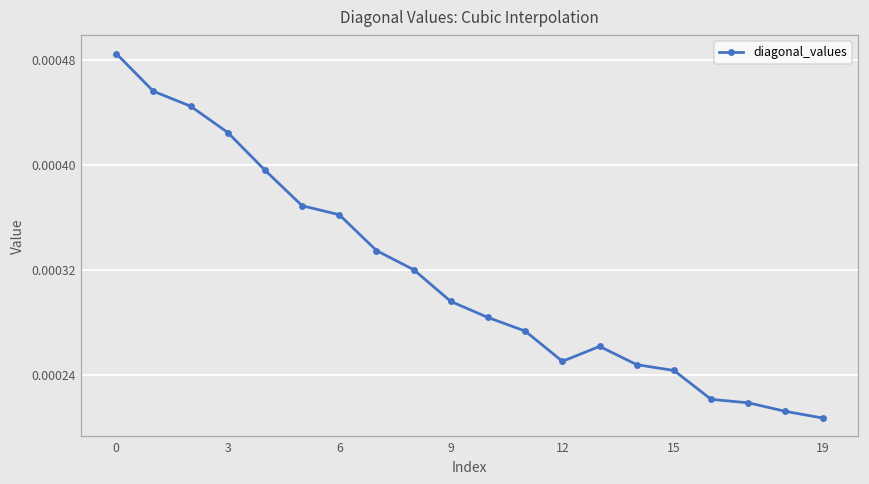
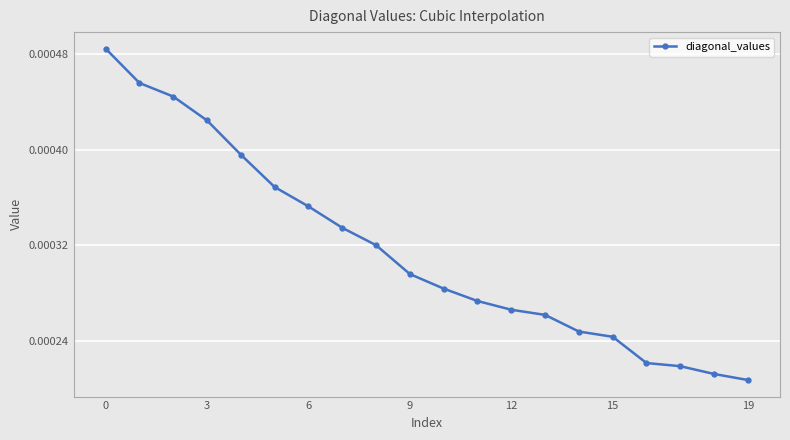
  {
    "0": 0.000485,
    "3": 0.000425,
-   "6": 0.000362,
+   "6": 0.000353,
    "9": 0.000296,
-   "12": 0.000251,
+   "12": 0.000266,
    "15": 0.000244,
    "19": 0.000207
  }
